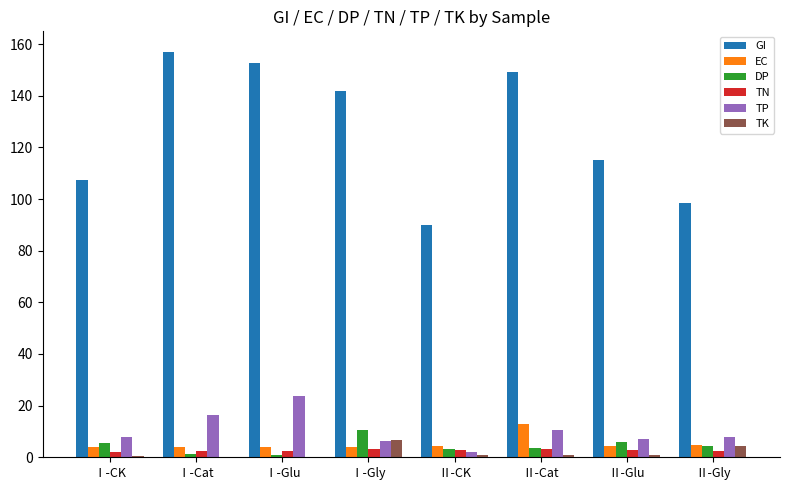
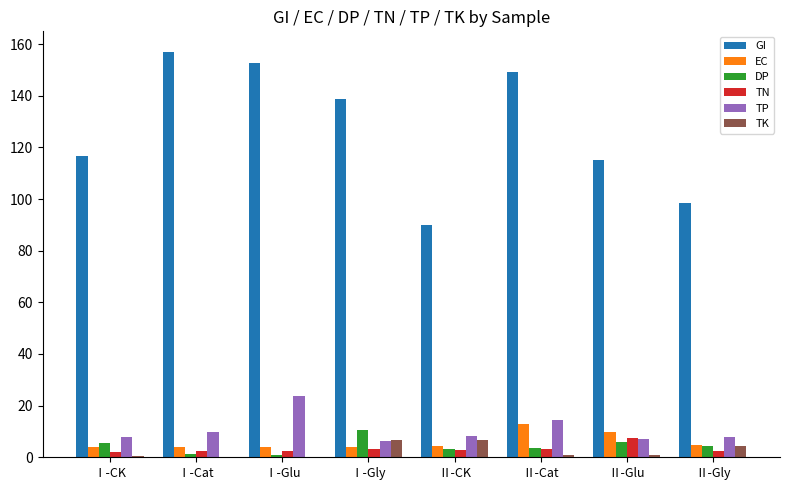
  {
    "GI": {
-     "Ⅰ-CK": 107,
+     "Ⅰ-CK": 117,
      "Ⅰ-Cat": 157,
      "Ⅰ-Glu": 153,
-     "Ⅰ-Gly": 142,
+     "Ⅰ-Gly": 139,
      "Ⅱ-CK": 90,
      "Ⅱ-Cat": 149,
      "Ⅱ-Glu": 115,
      "Ⅱ-Gly": 98
    },
    "EC": {
      "Ⅰ-CK": 4,
      "Ⅰ-Cat": 4,
      "Ⅰ-Glu": 4,
      "Ⅰ-Gly": 4,
      "Ⅱ-CK": 4,
      "Ⅱ-Cat": 13,
-     "Ⅱ-Glu": 5,
+     "Ⅱ-Glu": 10,
      "Ⅱ-Gly": 5
    },
    "DP": {
      "Ⅰ-CK": 5,
      "Ⅰ-Cat": 1,
      "Ⅰ-Gly": 10,
      "Ⅱ-CK": 3,
      "Ⅱ-Cat": 4,
      "Ⅱ-Glu": 6,
      "Ⅱ-Gly": 4
    },
    "TN": {
      "Ⅰ-CK": 2,
      "Ⅰ-Cat": 2,
      "Ⅰ-Glu": 2,
      "Ⅰ-Gly": 3,
      "Ⅱ-CK": 3,
      "Ⅱ-Cat": 3,
-     "Ⅱ-Glu": 3,
+     "Ⅱ-Glu": 7,
      "Ⅱ-Gly": 2
    },
    "TP": {
      "Ⅰ-CK": 8,
-     "Ⅰ-Cat": 16,
+     "Ⅰ-Cat": 10,
      "Ⅰ-Glu": 24,
      "Ⅰ-Gly": 6,
-     "Ⅱ-CK": 2,
-     "Ⅱ-Cat": 11,
+     "Ⅱ-CK": 8,
+     "Ⅱ-Cat": 14,
      "Ⅱ-Glu": 7,
      "Ⅱ-Gly": 8
    },
    "TK": {
      "Ⅰ-Gly": 7,
-     "Ⅱ-CK": 1,
+     "Ⅱ-CK": 7,
      "Ⅱ-Gly": 4
    }
  }
